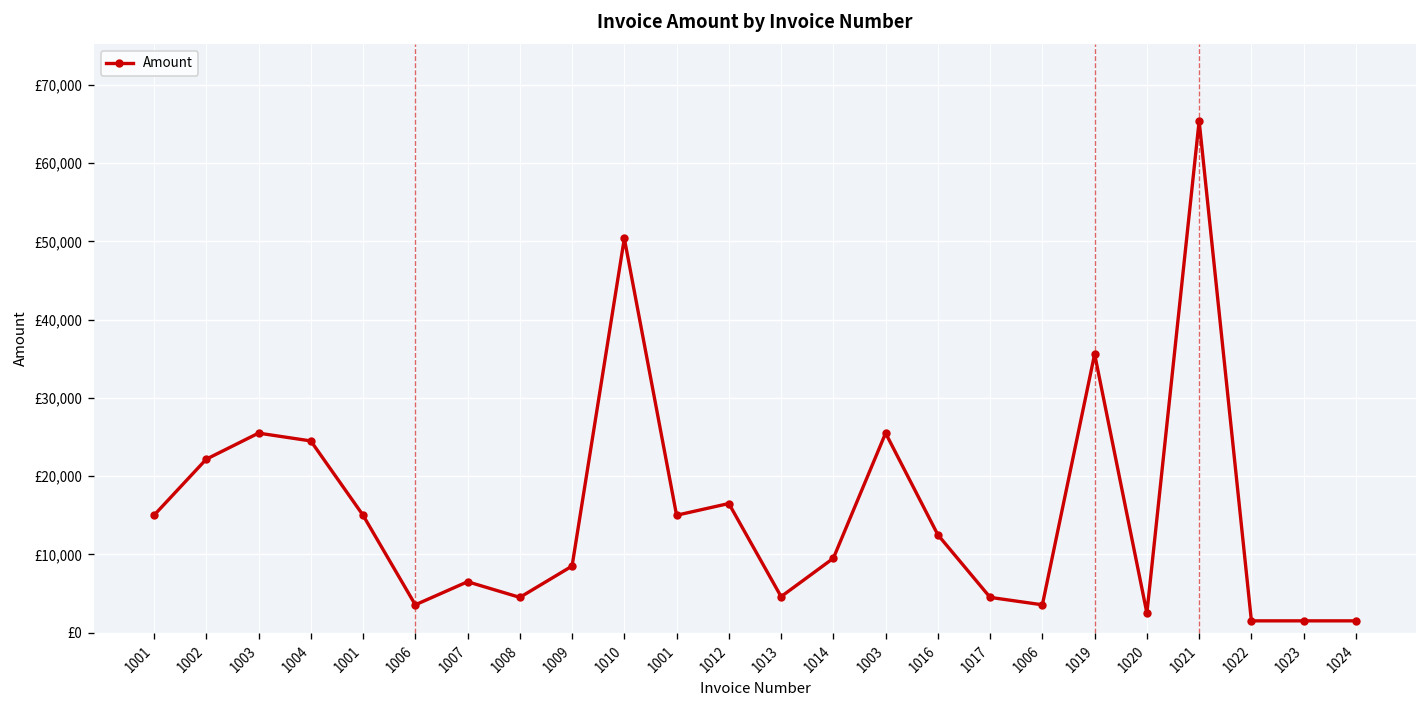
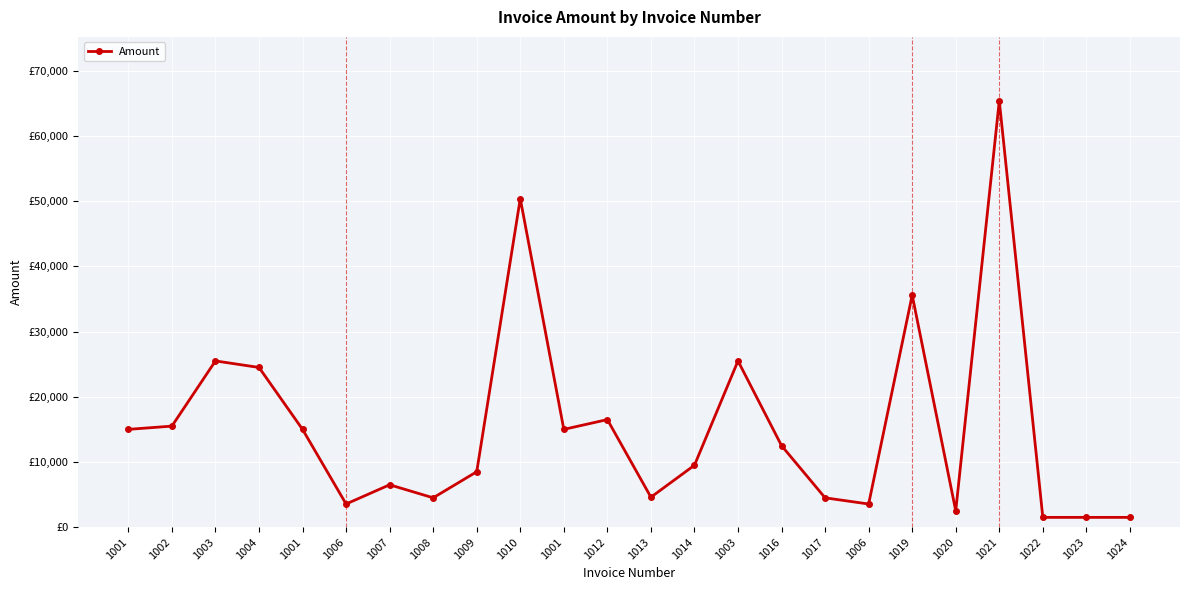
  {
-   "1002": "£22,000",
+   "1002": "£16,000",
    "1004": "£25,000",
    "1007": "£7,000",
    "1008": "£5,000",
    "1009": "£9,000",
    "1010": "£50,000",
    "1012": "£17,000",
    "1013": "£5,000",
    "1014": "£10,000",
    "1016": "£13,000",
    "1017": "£5,000",
    "1019": "£36,000",
    "1020": "£3,000",
    "1021": "£65,000",
    "1022": "£2,000",
    "1023": "£2,000",
    "1024": "£2,000"
  }
